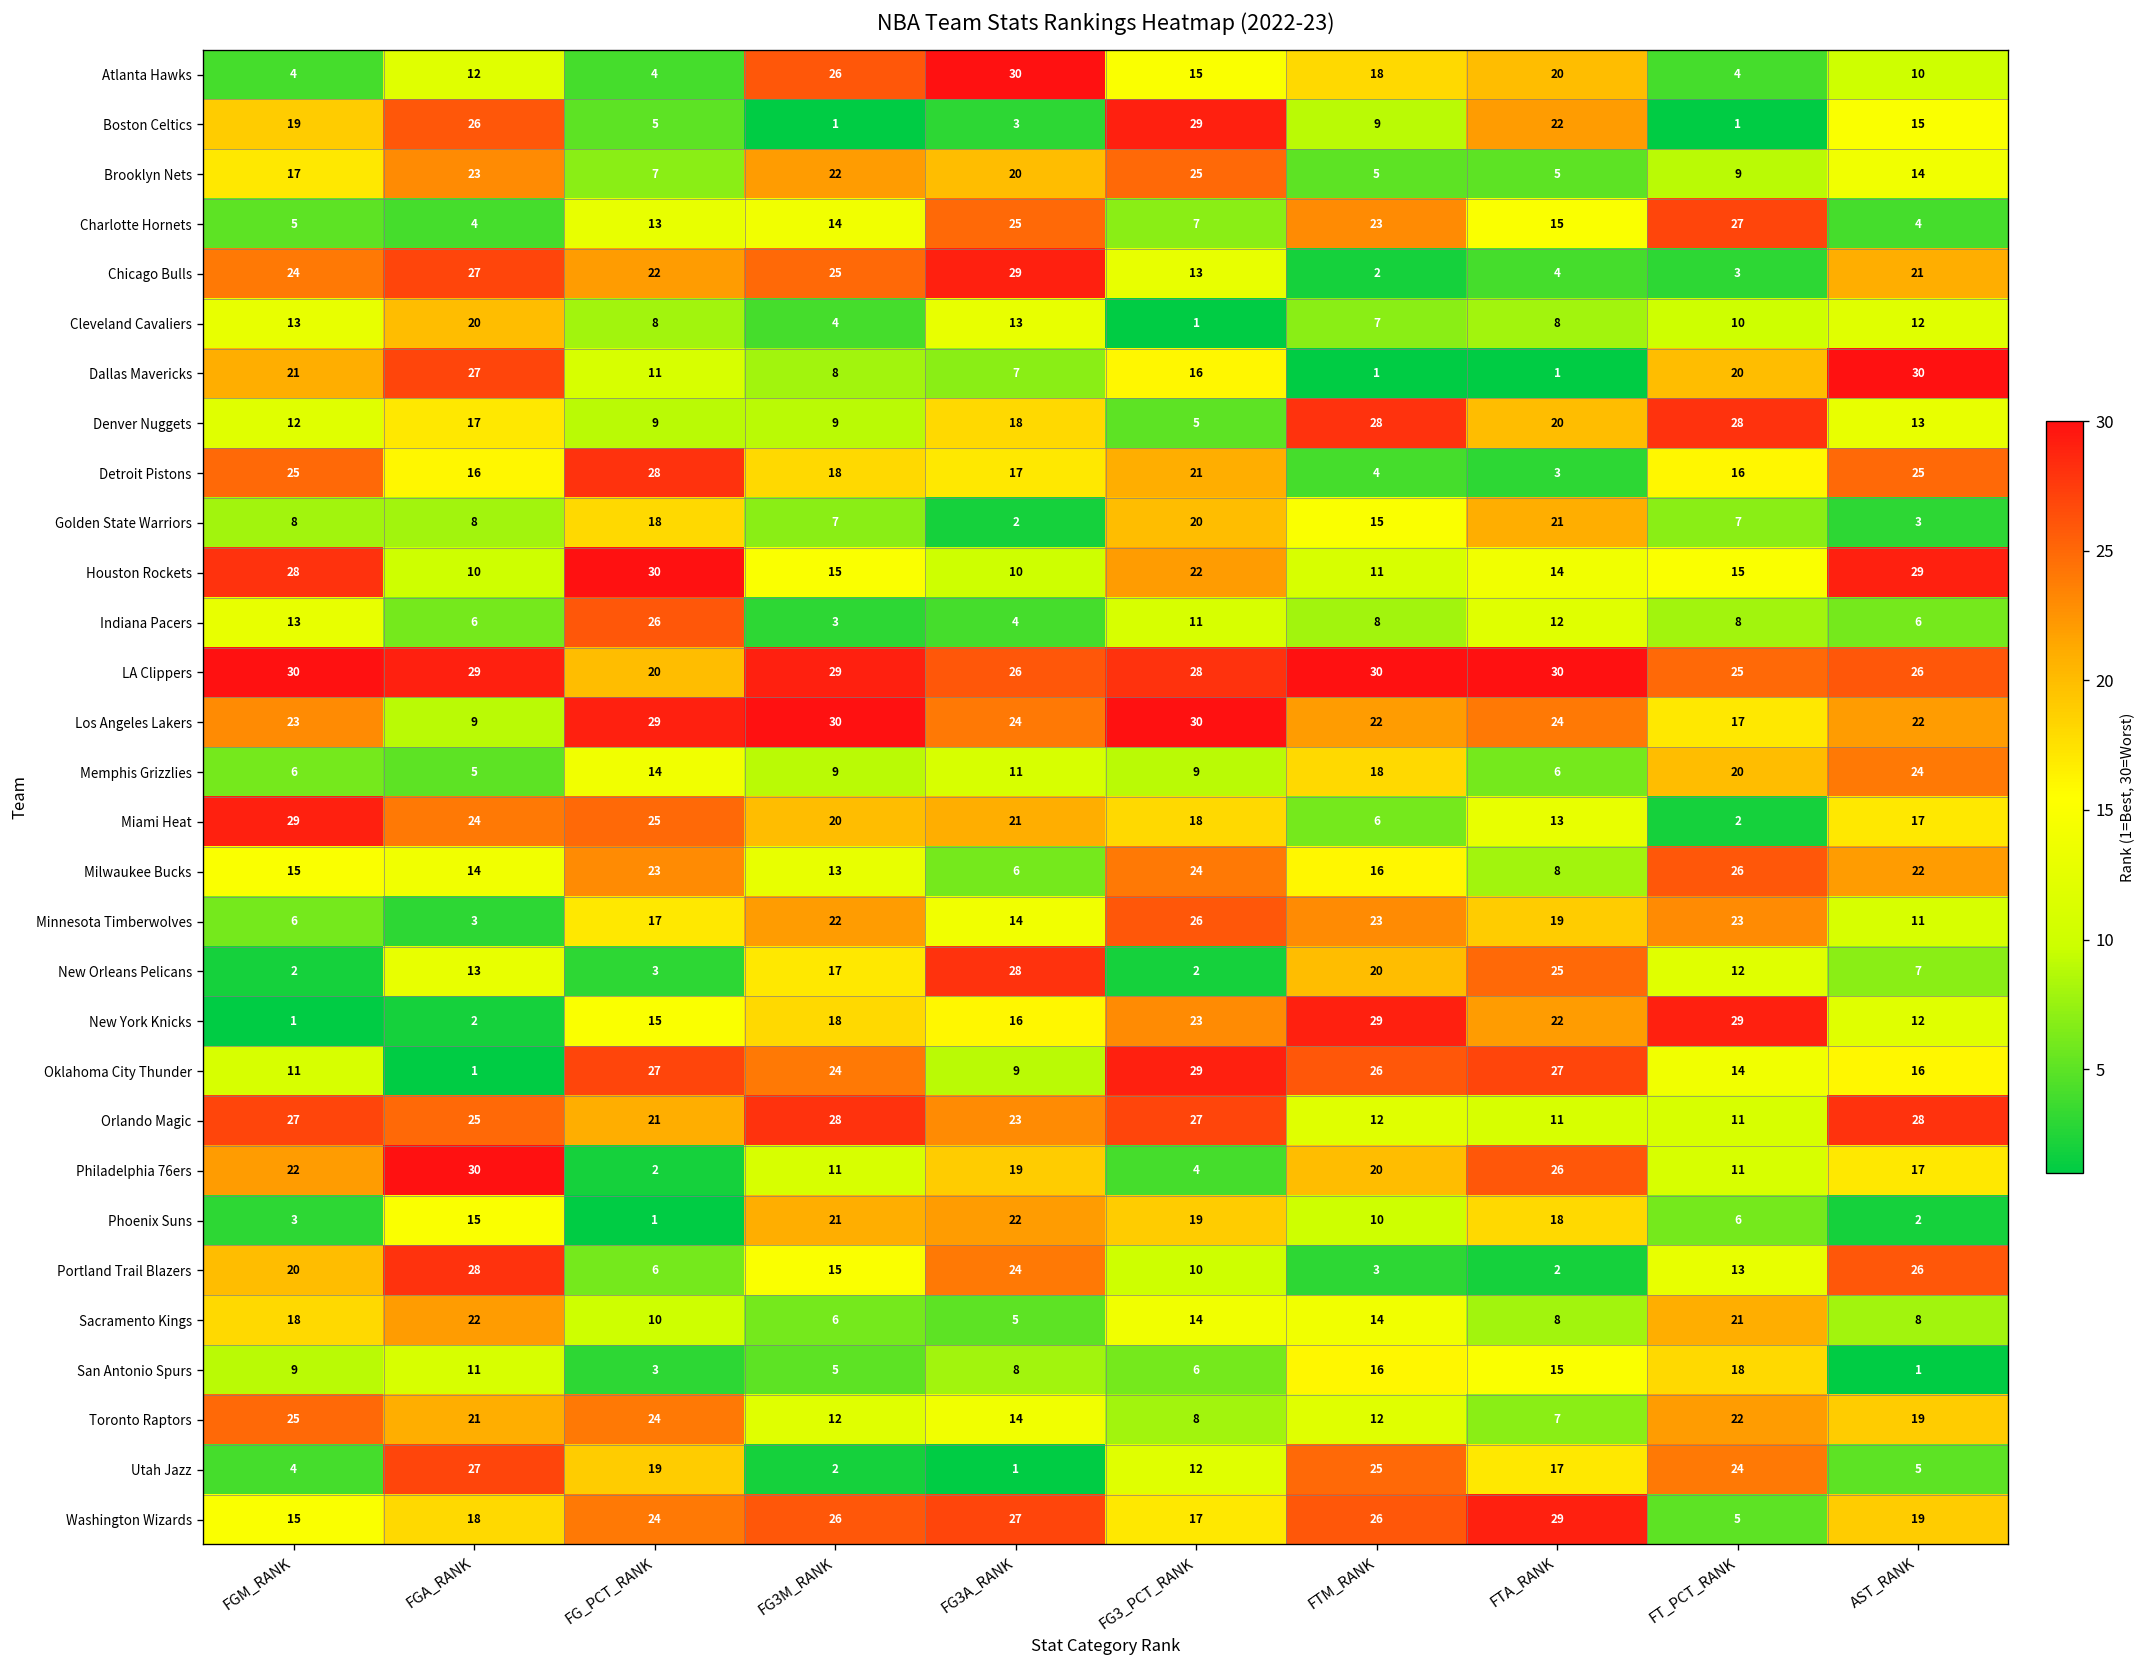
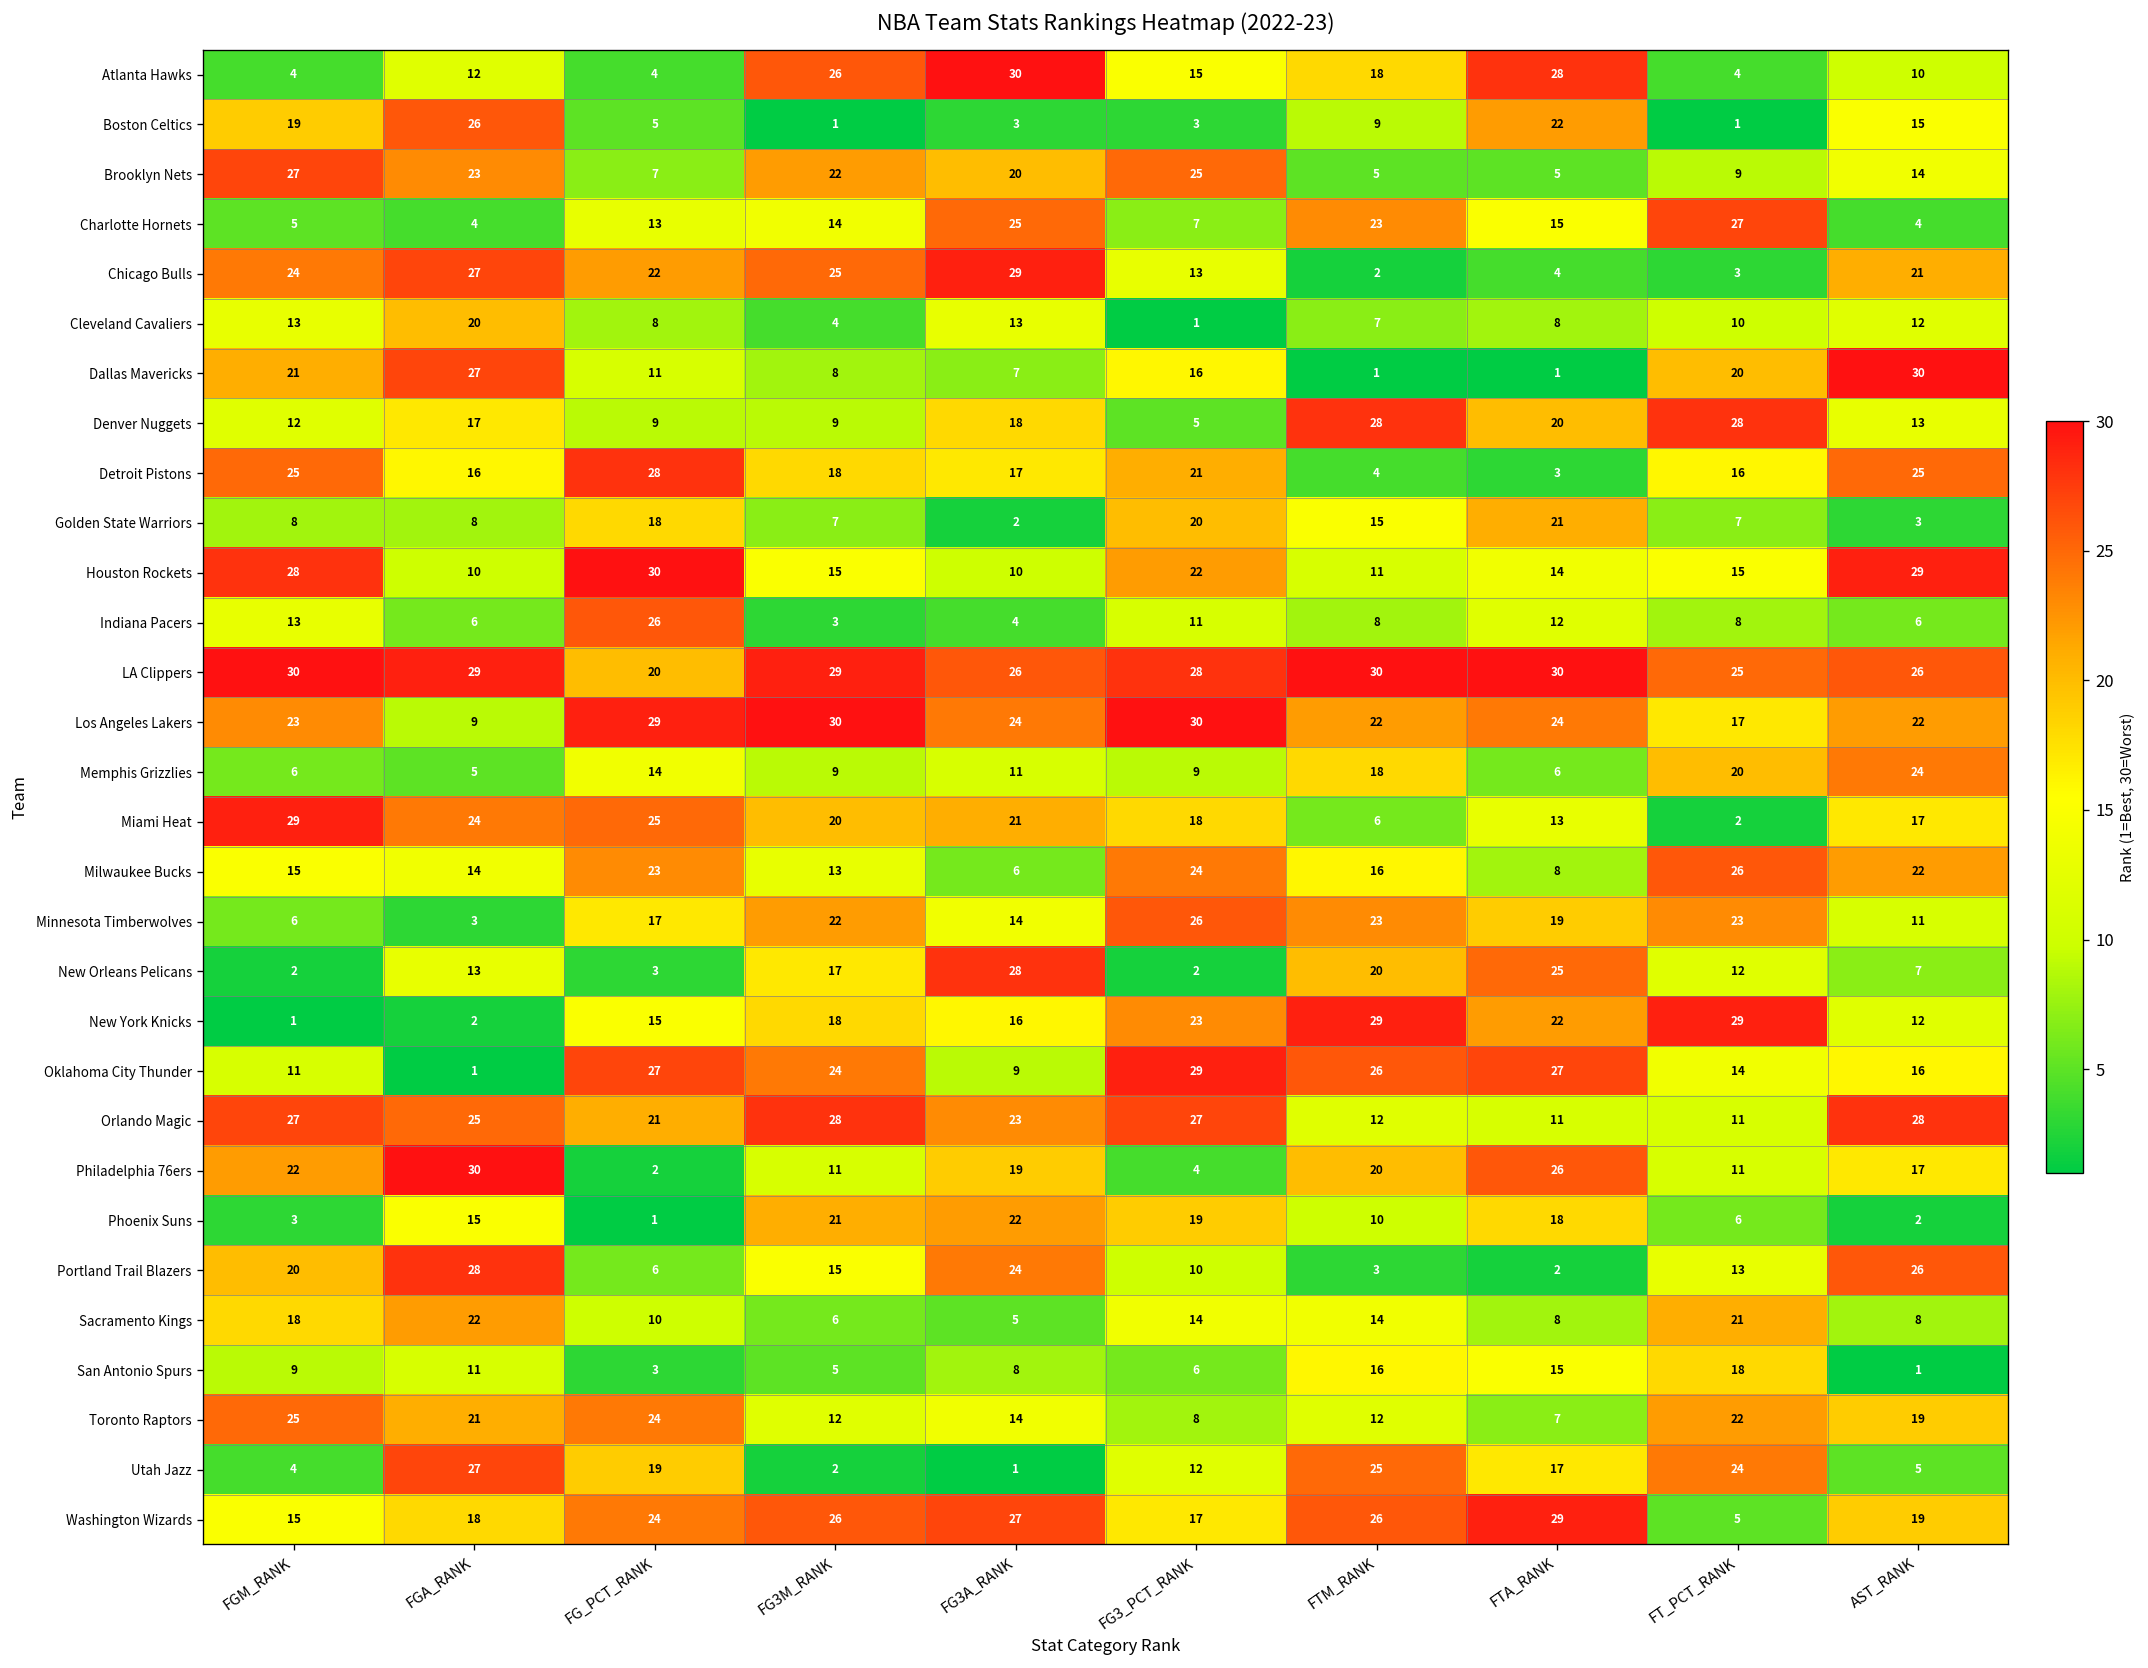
  {
    "Atlanta Hawks": {
      "FGM_RANK": 4,
      "FGA_RANK": 12,
      "FG_PCT_RANK": 4,
      "FG3M_RANK": 26,
      "FG3A_RANK": 30,
      "FG3_PCT_RANK": 15,
      "FTM_RANK": 18,
-     "FTA_RANK": 20,
+     "FTA_RANK": 28,
      "FT_PCT_RANK": 4,
      "AST_RANK": 10
    },
    "Boston Celtics": {
      "FGM_RANK": 19,
      "FGA_RANK": 26,
      "FG_PCT_RANK": 5,
      "FG3M_RANK": 1,
      "FG3A_RANK": 3,
-     "FG3_PCT_RANK": 29,
+     "FG3_PCT_RANK": 3,
      "FTM_RANK": 9,
      "FTA_RANK": 22,
      "FT_PCT_RANK": 1,
      "AST_RANK": 15
    },
    "Brooklyn Nets": {
-     "FGM_RANK": 17,
+     "FGM_RANK": 27,
      "FGA_RANK": 23,
      "FG_PCT_RANK": 7,
      "FG3M_RANK": 22,
      "FG3A_RANK": 20,
      "FG3_PCT_RANK": 25,
      "FTM_RANK": 5,
      "FTA_RANK": 5,
      "FT_PCT_RANK": 9,
      "AST_RANK": 14
    }
  }
